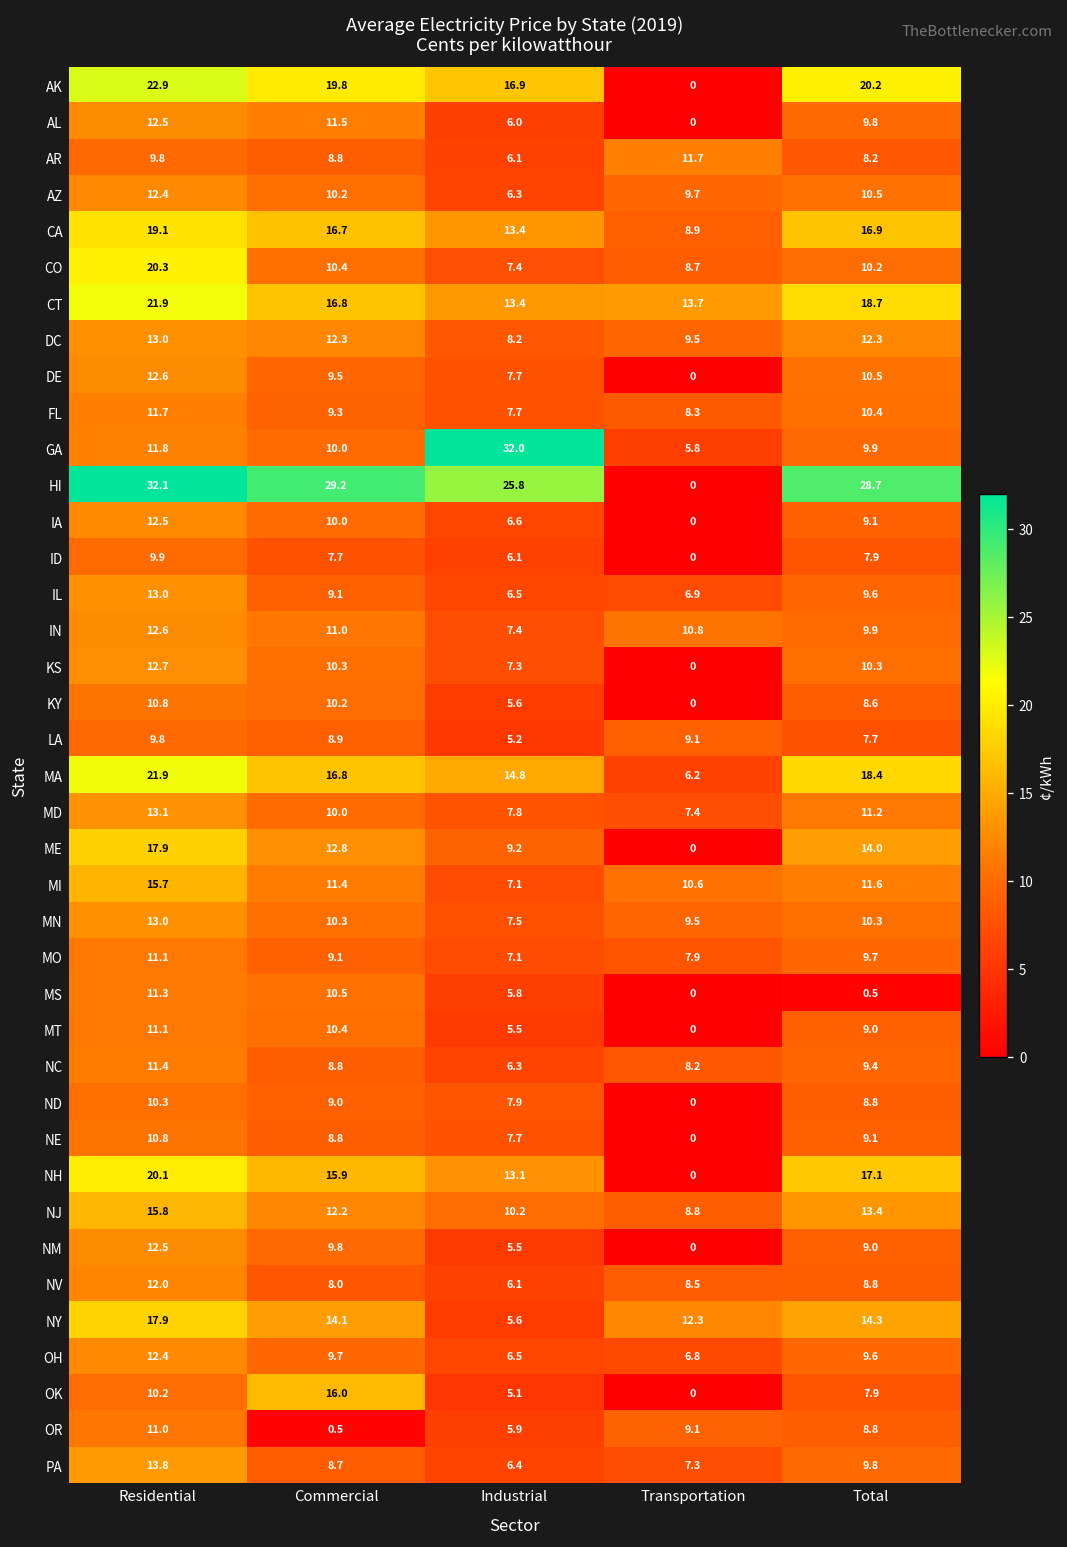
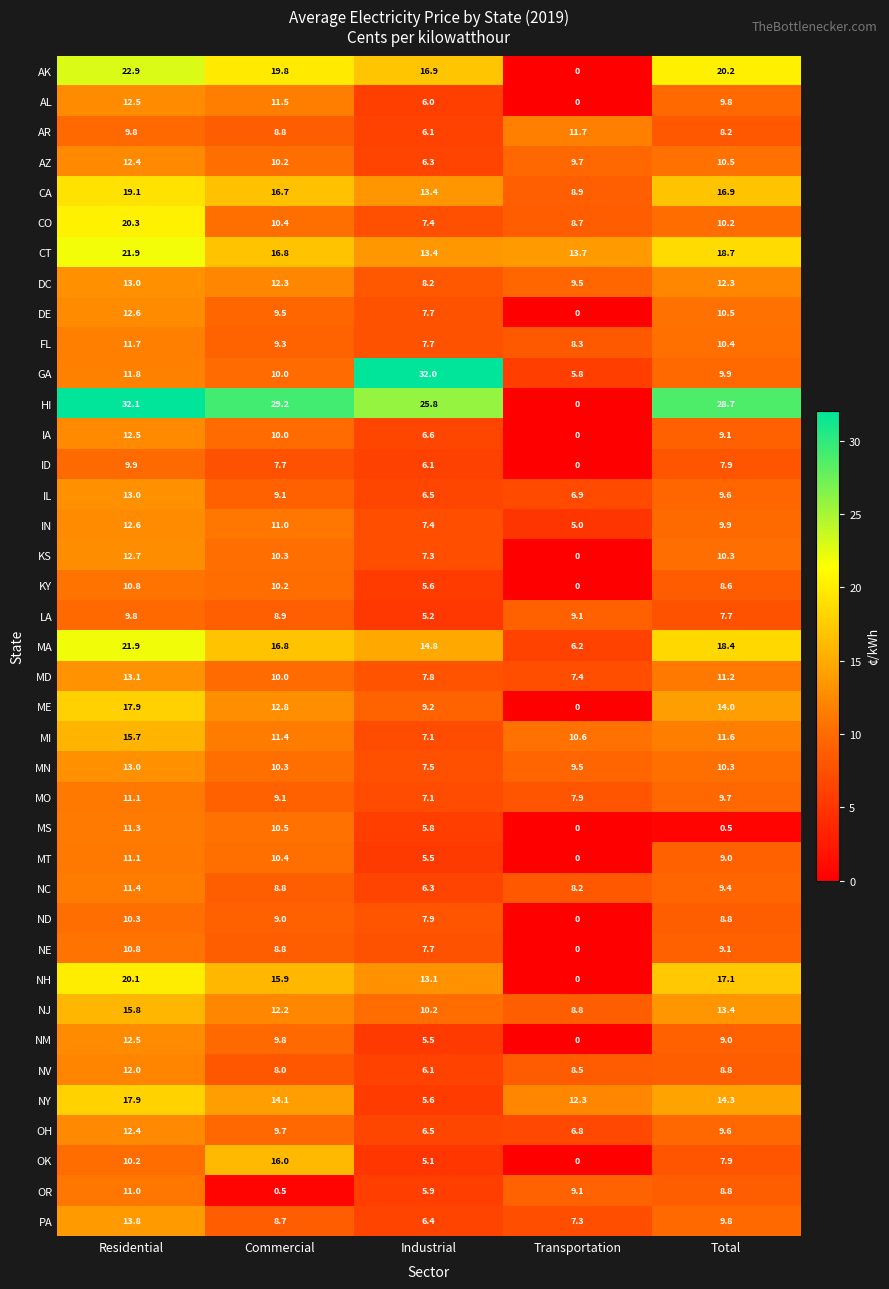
  {
    "AK": {
      "Residential": 22.9,
      "Commercial": 19.8,
      "Industrial": 16.9,
      "Transportation": 0,
      "Total": 20.2
    },
    "AL": {
      "Residential": 12.5,
      "Commercial": 11.5,
      "Industrial": 6.0,
      "Transportation": 0,
      "Total": 9.8
    },
    "AR": {
      "Residential": 9.8,
      "Commercial": 8.8,
      "Industrial": 6.1,
      "Transportation": 11.7,
      "Total": 8.2
    },
    "AZ": {
      "Residential": 12.4,
      "Commercial": 10.2,
      "Industrial": 6.3,
      "Transportation": 9.7,
      "Total": 10.5
    },
    "CA": {
      "Residential": 19.1,
      "Commercial": 16.7,
      "Industrial": 13.4,
      "Transportation": 8.9,
      "Total": 16.9
    },
    "CO": {
      "Residential": 20.3,
      "Commercial": 10.4,
      "Industrial": 7.4,
      "Transportation": 8.7,
      "Total": 10.2
    },
    "CT": {
      "Residential": 21.9,
      "Commercial": 16.8,
      "Industrial": 13.4,
      "Transportation": 13.7,
      "Total": 18.7
    },
    "DC": {
      "Residential": 13.0,
      "Commercial": 12.3,
      "Industrial": 8.2,
      "Transportation": 9.5,
      "Total": 12.3
    },
    "DE": {
      "Residential": 12.6,
      "Commercial": 9.5,
      "Industrial": 7.7,
      "Transportation": 0,
      "Total": 10.5
    },
    "FL": {
      "Residential": 11.7,
      "Commercial": 9.3,
      "Industrial": 7.7,
      "Transportation": 8.3,
      "Total": 10.4
    },
    "GA": {
      "Residential": 11.8,
      "Commercial": 10.0,
      "Industrial": 32.0,
      "Transportation": 5.8,
      "Total": 9.9
    },
    "HI": {
      "Residential": 32.1,
      "Commercial": 29.2,
      "Industrial": 25.8,
      "Transportation": 0,
      "Total": 28.7
    },
    "IA": {
      "Residential": 12.5,
      "Commercial": 10.0,
      "Industrial": 6.6,
      "Transportation": 0,
      "Total": 9.1
    },
    "ID": {
      "Residential": 9.9,
      "Commercial": 7.7,
      "Industrial": 6.1,
      "Transportation": 0,
      "Total": 7.9
    },
    "IL": {
      "Residential": 13.0,
      "Commercial": 9.1,
      "Industrial": 6.5,
      "Transportation": 6.9,
      "Total": 9.6
    },
    "IN": {
      "Residential": 12.6,
      "Commercial": 11.0,
      "Industrial": 7.4,
-     "Transportation": 10.8,
+     "Transportation": 5.0,
      "Total": 9.9
    },
    "KS": {
      "Residential": 12.7,
      "Commercial": 10.3,
      "Industrial": 7.3,
      "Transportation": 0,
      "Total": 10.3
    },
    "KY": {
      "Residential": 10.8,
      "Commercial": 10.2,
      "Industrial": 5.6,
      "Transportation": 0,
      "Total": 8.6
    },
    "LA": {
      "Residential": 9.8,
      "Commercial": 8.9,
      "Industrial": 5.2,
      "Transportation": 9.1,
      "Total": 7.7
    },
    "MA": {
      "Residential": 21.9,
      "Commercial": 16.8,
      "Industrial": 14.8,
      "Transportation": 6.2,
      "Total": 18.4
    },
    "MD": {
      "Residential": 13.1,
      "Commercial": 10.0,
      "Industrial": 7.8,
      "Transportation": 7.4,
      "Total": 11.2
    },
    "ME": {
      "Residential": 17.9,
      "Commercial": 12.8,
      "Industrial": 9.2,
      "Transportation": 0,
      "Total": 14.0
    },
    "MI": {
      "Residential": 15.7,
      "Commercial": 11.4,
      "Industrial": 7.1,
      "Transportation": 10.6,
      "Total": 11.6
    },
    "MN": {
      "Residential": 13.0,
      "Commercial": 10.3,
      "Industrial": 7.5,
      "Transportation": 9.5,
      "Total": 10.3
    },
    "MO": {
      "Residential": 11.1,
      "Commercial": 9.1,
      "Industrial": 7.1,
      "Transportation": 7.9,
      "Total": 9.7
    },
    "MS": {
      "Residential": 11.3,
      "Commercial": 10.5,
      "Industrial": 5.8,
      "Transportation": 0,
      "Total": 0.5
    },
    "MT": {
      "Residential": 11.1,
      "Commercial": 10.4,
      "Industrial": 5.5,
      "Transportation": 0,
      "Total": 9.0
    },
    "NC": {
      "Residential": 11.4,
      "Commercial": 8.8,
      "Industrial": 6.3,
      "Transportation": 8.2,
      "Total": 9.4
    },
    "ND": {
      "Residential": 10.3,
      "Commercial": 9.0,
      "Industrial": 7.9,
      "Transportation": 0,
      "Total": 8.8
    },
    "NE": {
      "Residential": 10.8,
      "Commercial": 8.8,
      "Industrial": 7.7,
      "Transportation": 0,
      "Total": 9.1
    },
    "NH": {
      "Residential": 20.1,
      "Commercial": 15.9,
      "Industrial": 13.1,
      "Transportation": 0,
      "Total": 17.1
    },
    "NJ": {
      "Residential": 15.8,
      "Commercial": 12.2,
      "Industrial": 10.2,
      "Transportation": 8.8,
      "Total": 13.4
    },
    "NM": {
      "Residential": 12.5,
      "Commercial": 9.8,
      "Industrial": 5.5,
      "Transportation": 0,
      "Total": 9.0
    },
    "NV": {
      "Residential": 12.0,
      "Commercial": 8.0,
      "Industrial": 6.1,
      "Transportation": 8.5,
      "Total": 8.8
    },
    "NY": {
      "Residential": 17.9,
      "Commercial": 14.1,
      "Industrial": 5.6,
      "Transportation": 12.3,
      "Total": 14.3
    },
    "OH": {
      "Residential": 12.4,
      "Commercial": 9.7,
      "Industrial": 6.5,
      "Transportation": 6.8,
      "Total": 9.6
    },
    "OK": {
      "Residential": 10.2,
      "Commercial": 16.0,
      "Industrial": 5.1,
      "Transportation": 0,
      "Total": 7.9
    },
    "OR": {
      "Residential": 11.0,
      "Commercial": 0.5,
      "Industrial": 5.9,
      "Transportation": 9.1,
      "Total": 8.8
    },
    "PA": {
      "Residential": 13.8,
      "Commercial": 8.7,
      "Industrial": 6.4,
      "Transportation": 7.3,
      "Total": 9.8
    }
  }
